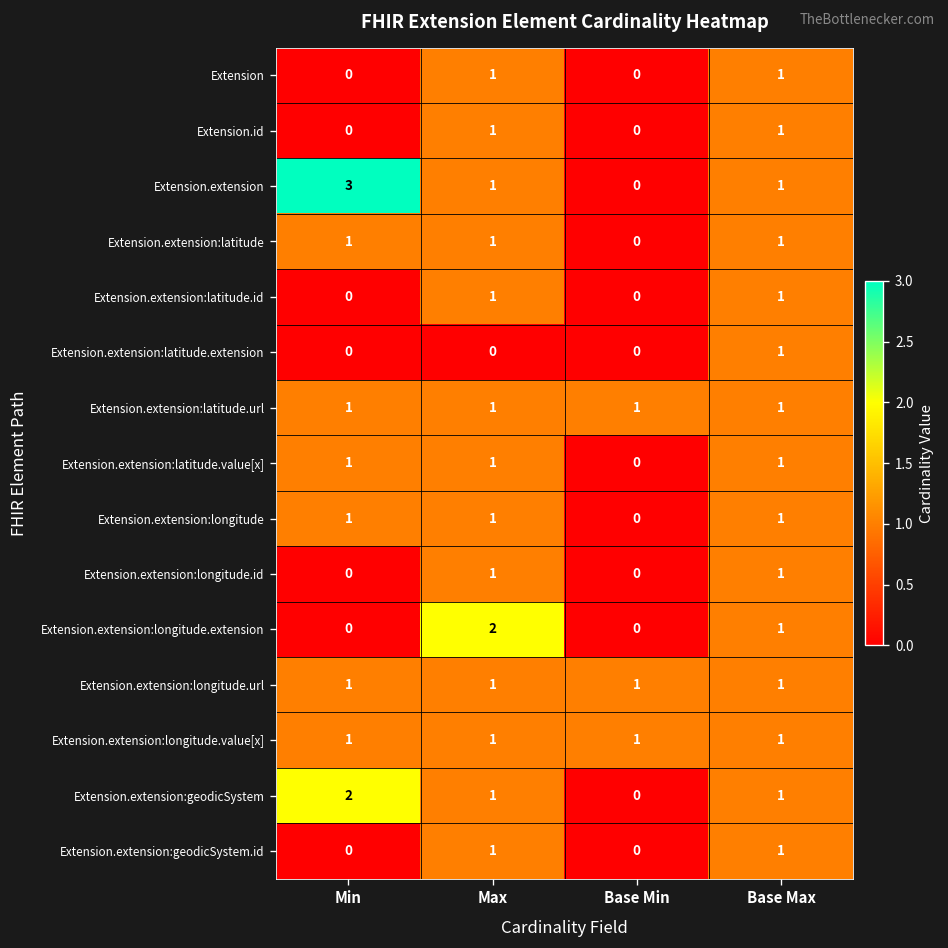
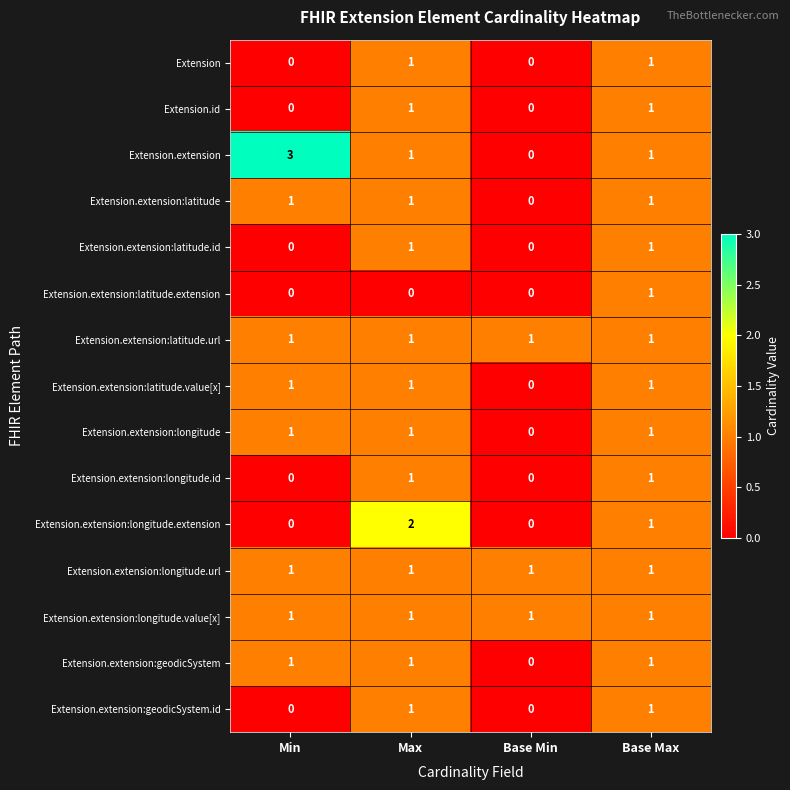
  {
    "Extension": {
      "Min": 0,
      "Max": 1,
      "Base Min": 0,
      "Base Max": 1
    },
    "Extension.id": {
      "Min": 0,
      "Max": 1,
      "Base Min": 0,
      "Base Max": 1
    },
    "Extension.extension": {
      "Min": 3,
      "Max": 1,
      "Base Min": 0,
      "Base Max": 1
    },
    "Extension.extension:latitude": {
      "Min": 1,
      "Max": 1,
      "Base Min": 0,
      "Base Max": 1
    },
    "Extension.extension:latitude.id": {
      "Min": 0,
      "Max": 1,
      "Base Min": 0,
      "Base Max": 1
    },
    "Extension.extension:latitude.extension": {
      "Min": 0,
      "Max": 0,
      "Base Min": 0,
      "Base Max": 1
    },
    "Extension.extension:latitude.url": {
      "Min": 1,
      "Max": 1,
      "Base Min": 1,
      "Base Max": 1
    },
    "Extension.extension:latitude.value[x]": {
      "Min": 1,
      "Max": 1,
      "Base Min": 0,
      "Base Max": 1
    },
    "Extension.extension:longitude": {
      "Min": 1,
      "Max": 1,
      "Base Min": 0,
      "Base Max": 1
    },
    "Extension.extension:longitude.id": {
      "Min": 0,
      "Max": 1,
      "Base Min": 0,
      "Base Max": 1
    },
    "Extension.extension:longitude.extension": {
      "Min": 0,
      "Max": 2,
      "Base Min": 0,
      "Base Max": 1
    },
    "Extension.extension:longitude.url": {
      "Min": 1,
      "Max": 1,
      "Base Min": 1,
      "Base Max": 1
    },
    "Extension.extension:longitude.value[x]": {
      "Min": 1,
      "Max": 1,
      "Base Min": 1,
      "Base Max": 1
    },
    "Extension.extension:geodicSystem": {
-     "Min": 2,
+     "Min": 1,
      "Max": 1,
      "Base Min": 0,
      "Base Max": 1
    },
    "Extension.extension:geodicSystem.id": {
      "Min": 0,
      "Max": 1,
      "Base Min": 0,
      "Base Max": 1
    }
  }
